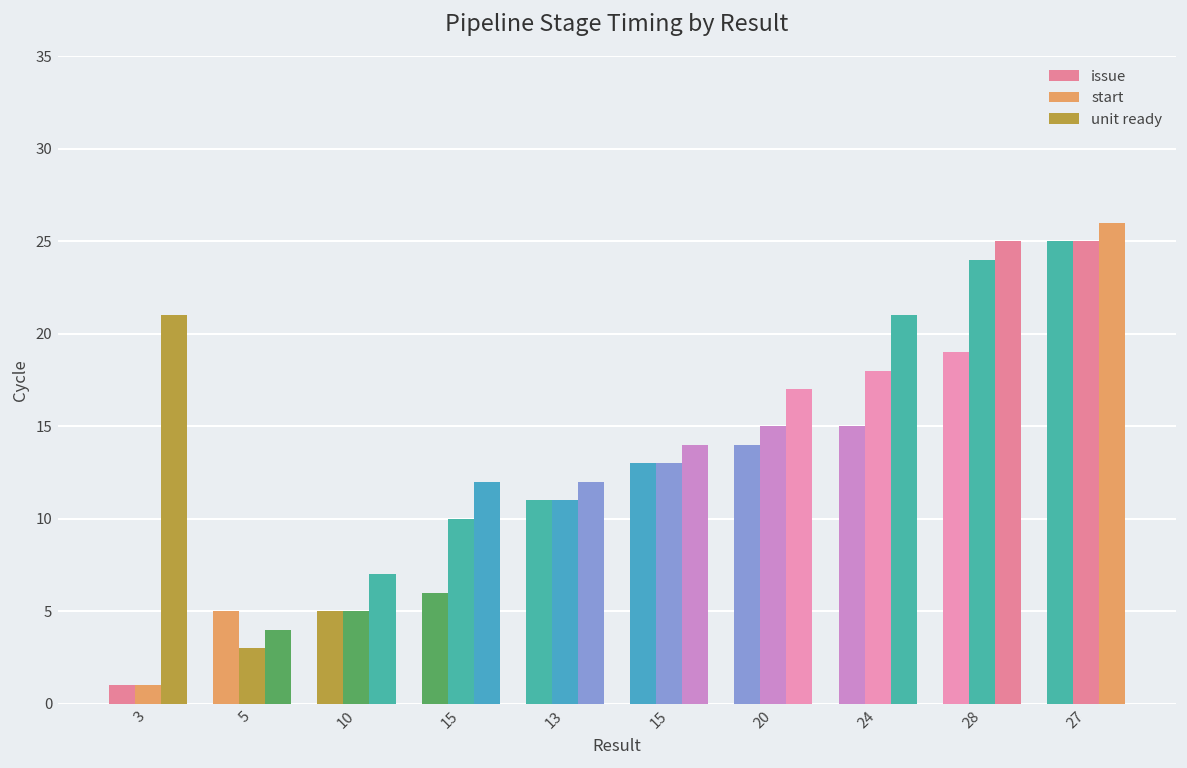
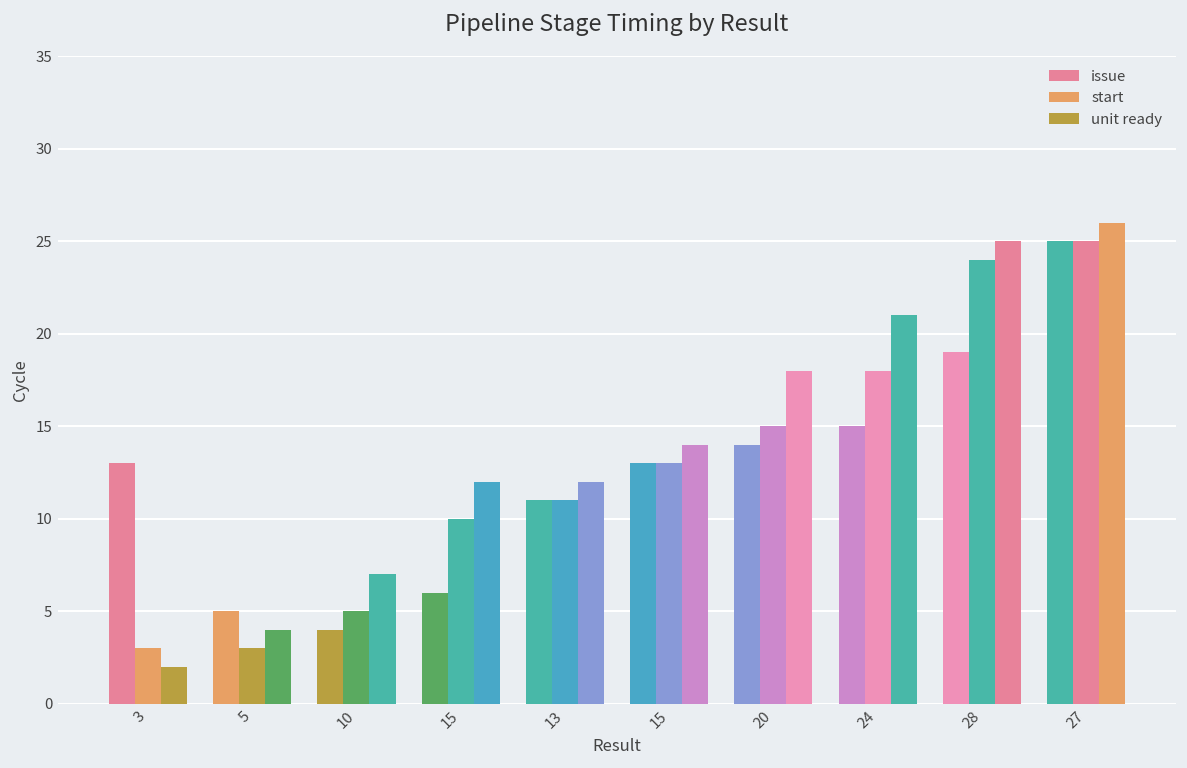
  {
    "issue": {
-     "3": 1,
+     "3": 13,
      "5": 5,
-     "10": 5,
+     "10": 4,
      "13": 11,
      "20": 14,
      "24": 15,
      "28": 19,
      "27": 25
    },
    "start": {
-     "3": 1,
+     "3": 3,
      "5": 3,
      "10": 5,
      "13": 11,
      "20": 15,
      "24": 18,
      "28": 24,
      "27": 25
    },
    "unit ready": {
-     "3": 21,
+     "3": 2,
      "5": 4,
      "10": 7,
      "13": 12,
-     "20": 17,
+     "20": 18,
      "24": 21,
      "28": 25,
      "27": 26
    }
  }
